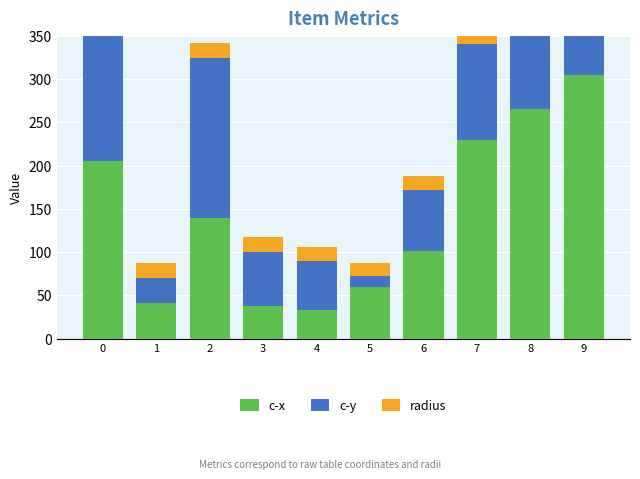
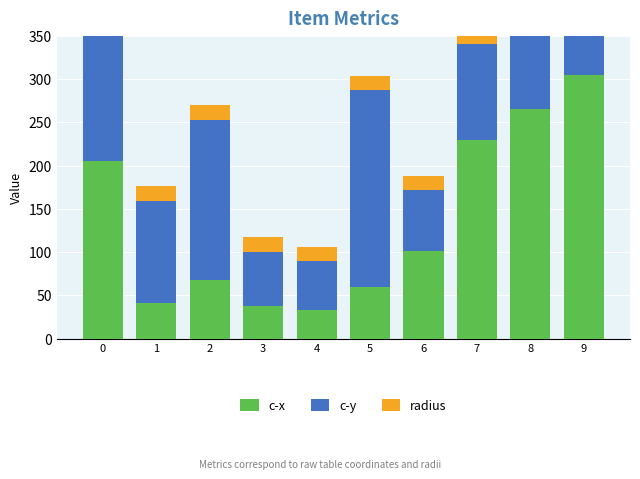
  {
    "c-x": {
      "0": 210,
      "1": 40,
-     "2": 140,
+     "2": 70,
      "3": 40,
      "4": 30,
      "5": 60,
      "6": 100,
      "7": 230,
      "8": 270,
      "9": 300
    },
    "c-y": {
-     "1": 30,
+     "1": 120,
      "2": 180,
      "3": 60,
      "4": 60,
-     "5": 10,
+     "5": 230,
      "6": 70,
      "7": 110
    },
    "radius": {
      "1": 20,
      "2": 20,
      "3": 20,
      "4": 20,
      "5": 20,
      "6": 20
    }
  }
